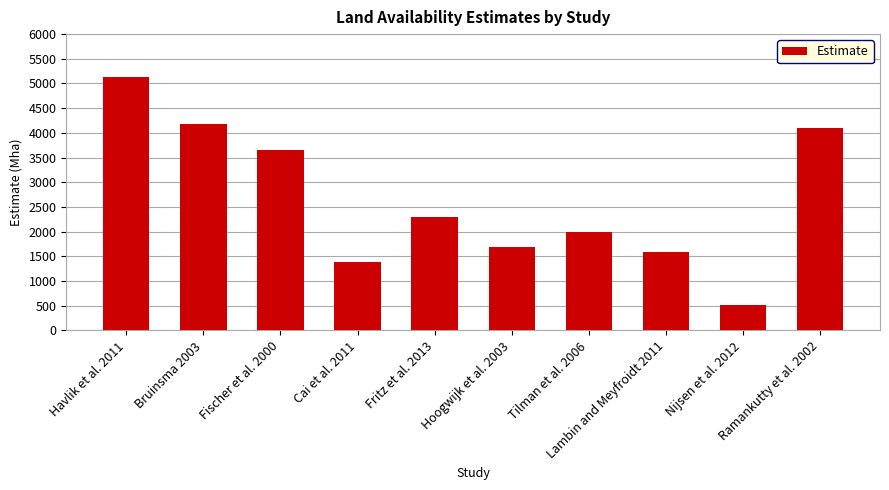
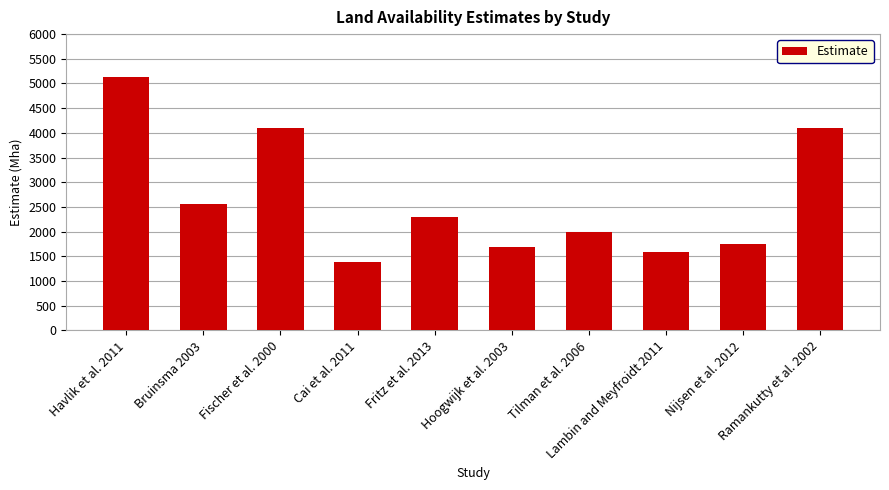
  {
    "Havlik et al. 2011": 5100,
-   "Bruinsma 2003": 4200,
-   "Fischer et al. 2000": 3700,
+   "Bruinsma 2003": 2600,
+   "Fischer et al. 2000": 4100,
    "Cai et al. 2011": 1400,
    "Fritz et al. 2013": 2300,
    "Hoogwijk et al. 2003": 1700,
    "Tilman et al. 2006": 2000,
    "Lambin and Meyfroidt 2011": 1600,
-   "Nijsen et al. 2012": 500,
+   "Nijsen et al. 2012": 1700,
    "Ramankutty et al. 2002": 4100
  }
